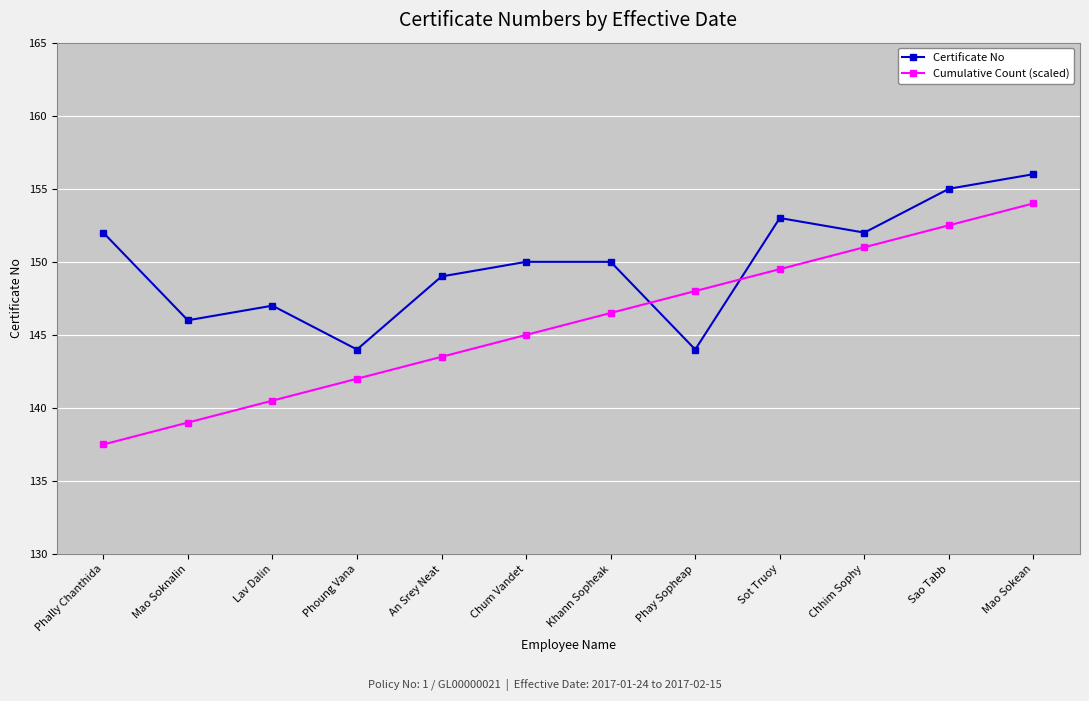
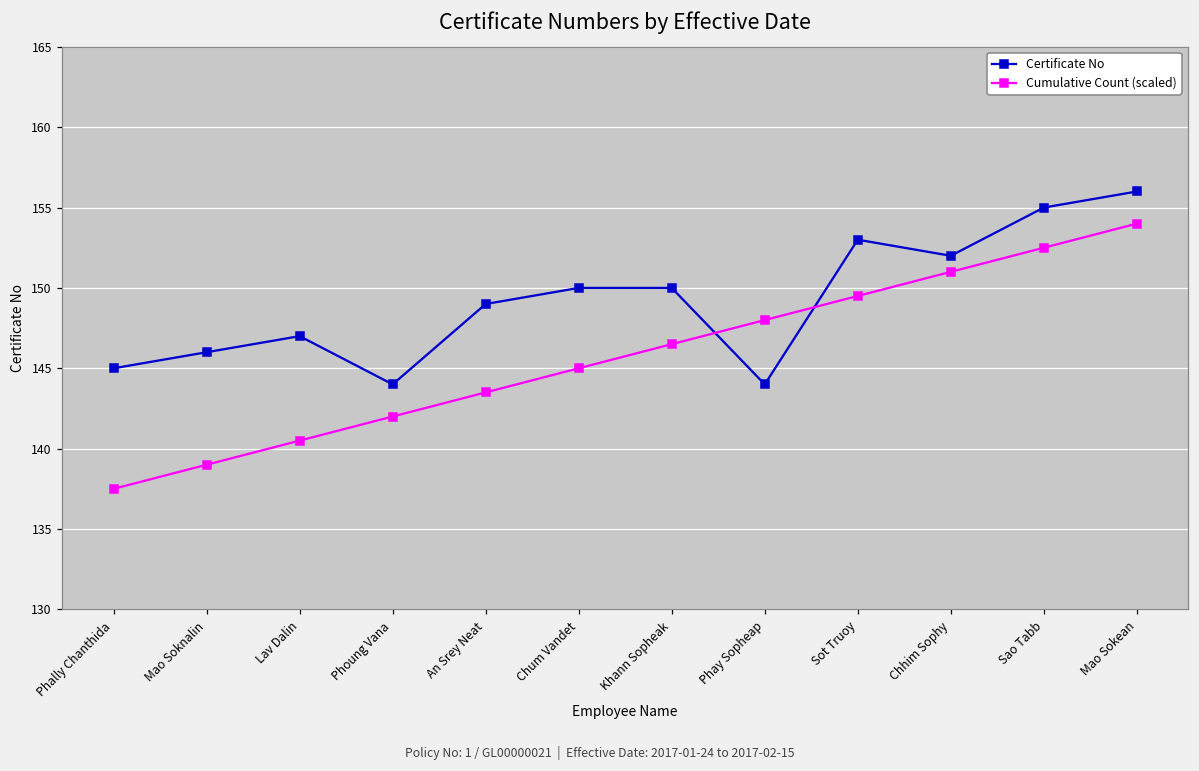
  {
    "Certificate No": {
-     "Phally Chanthida": 152,
+     "Phally Chanthida": 145,
      "Mao Soknalin": 146,
      "Lav Dalin": 147,
      "Phoung Vana": 144,
      "An Srey Neat": 149,
      "Chum Vandet": 150,
      "Khann Sopheak": 150,
      "Phay Sopheap": 144,
      "Sot Truoy": 153,
      "Chhim Sophy": 152,
      "Sao Tabb": 155,
      "Mao Sokean": 156
    },
    "Cumulative Count (scaled)": {
      "Phally Chanthida": 137.5,
      "Mao Soknalin": 139,
      "Lav Dalin": 140.5,
      "Phoung Vana": 142,
      "An Srey Neat": 143.5,
      "Chum Vandet": 145,
      "Khann Sopheak": 146.5,
      "Phay Sopheap": 148,
      "Sot Truoy": 149.5,
      "Chhim Sophy": 151,
      "Sao Tabb": 152.5,
      "Mao Sokean": 154
    }
  }
